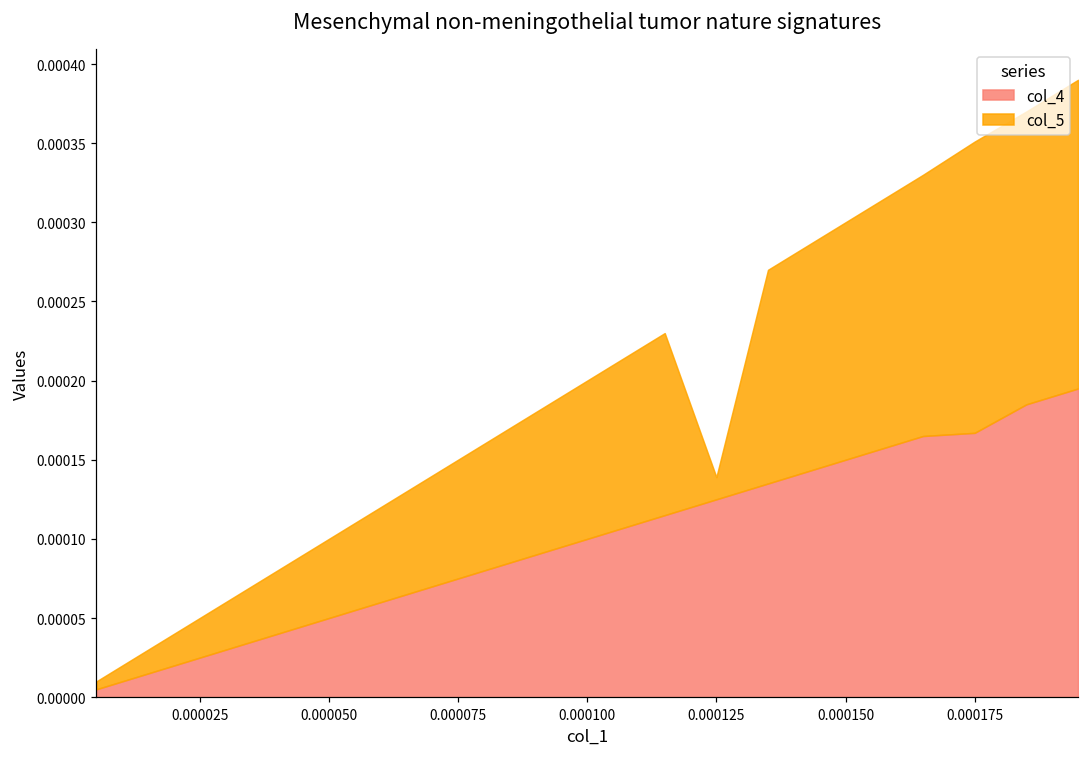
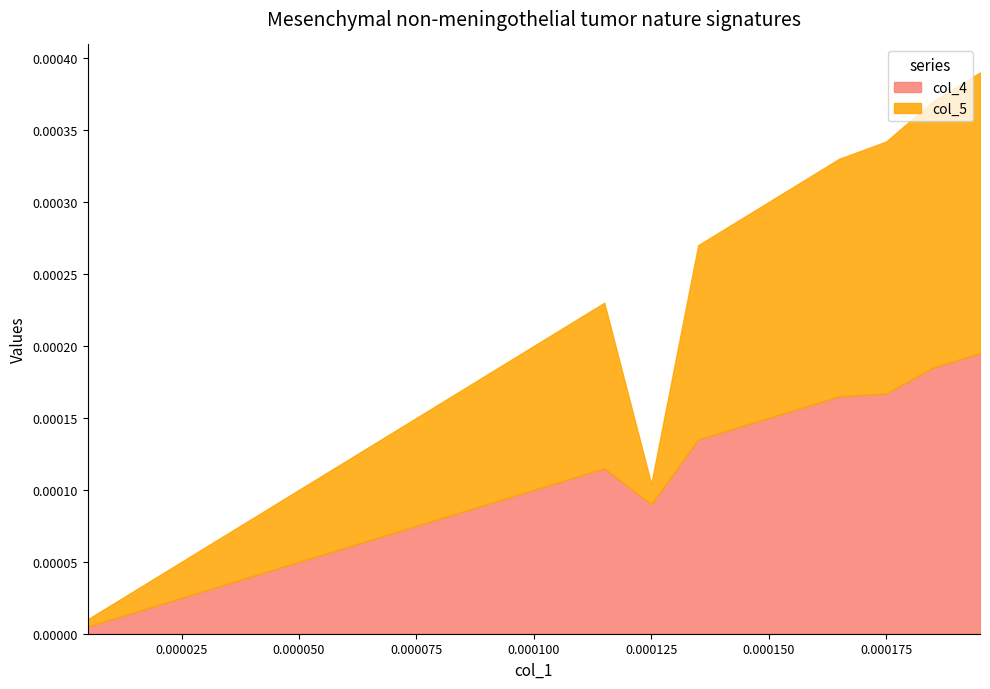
  {
    "col_4": {
      "0.000025": 0.000025,
      "0.000075": 0.000075,
-     "0.000125": 0.000125,
+     "0.000125": 0.000090,
      "0.000175": 0.000167
    },
    "col_5": {
      "0.000025": 0.000025,
      "0.000075": 0.000075,
      "0.000125": 0.000014,
-     "0.000175": 0.000184
+     "0.000175": 0.000175
    }
  }
